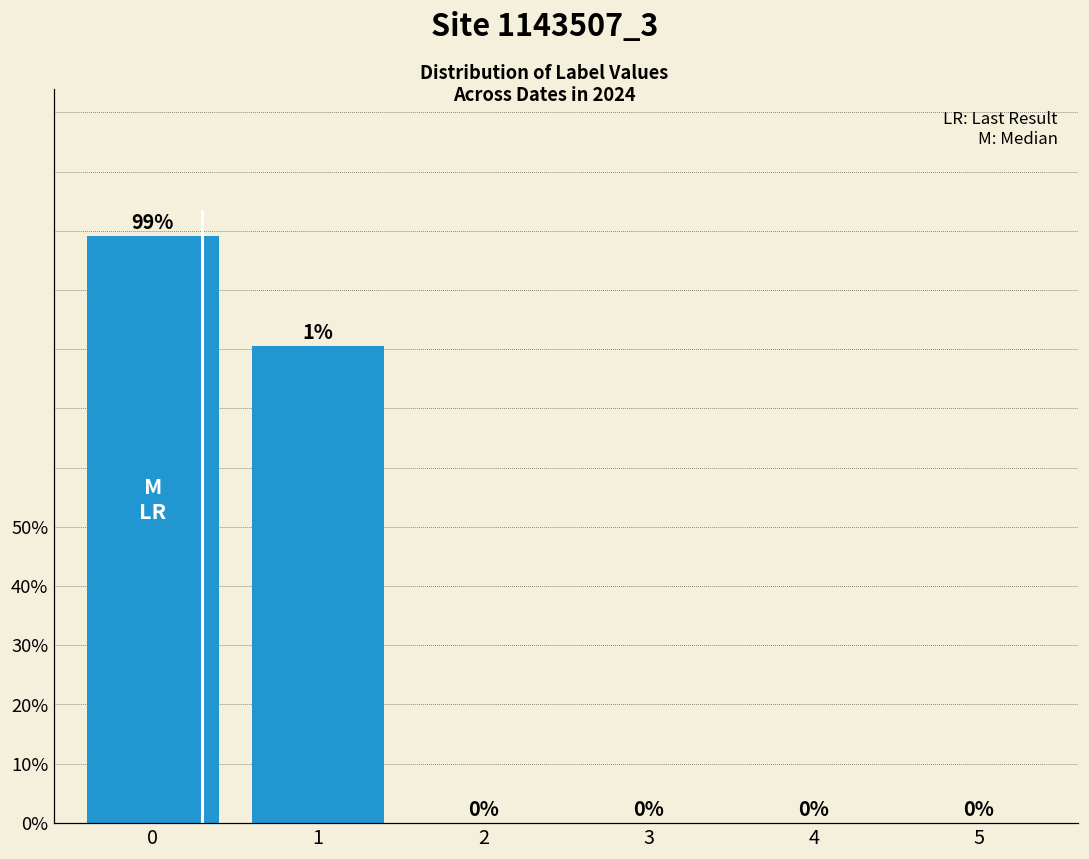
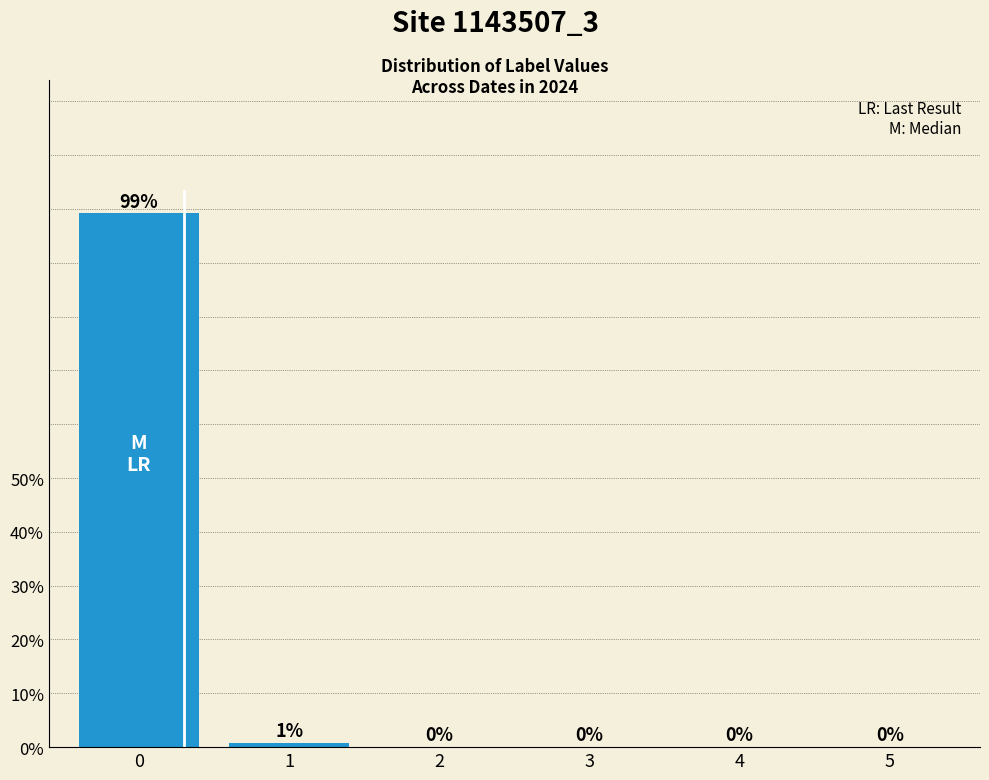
  {
-   "1": "81%"
+   "1": "1%"
  }
